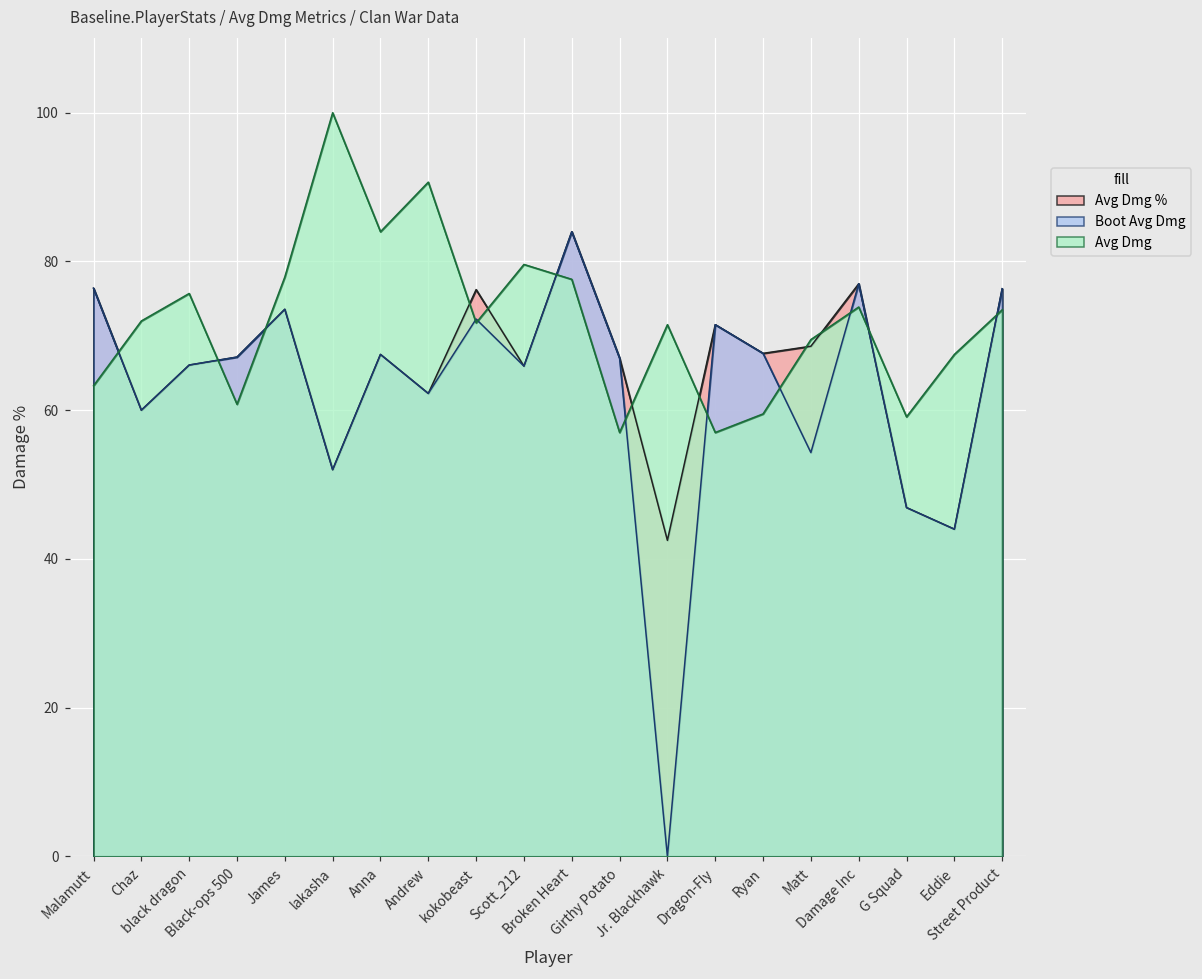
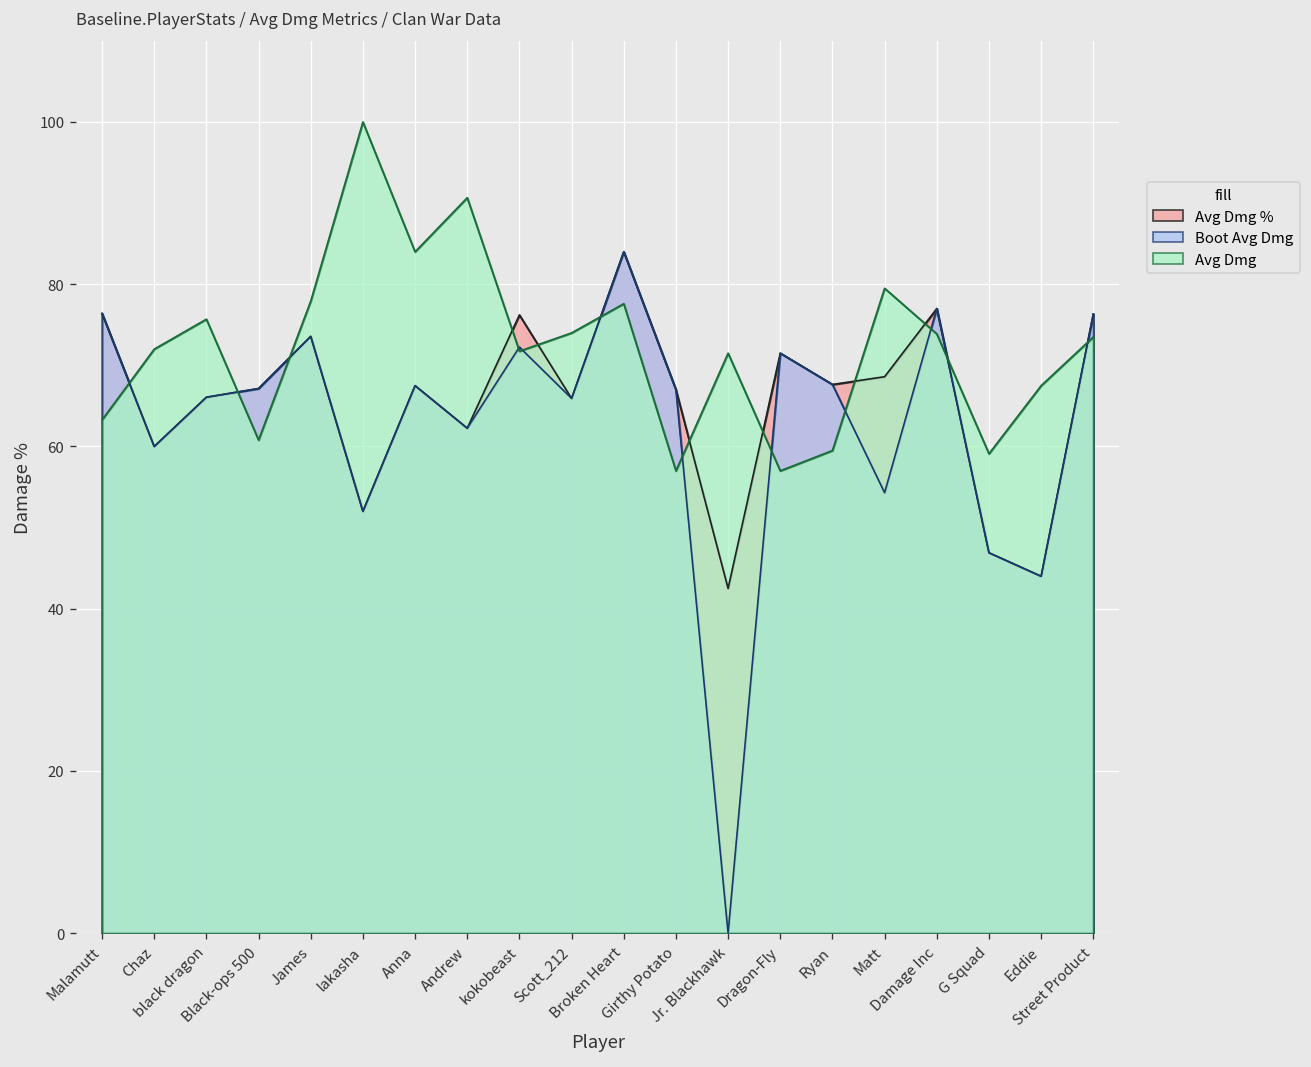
  {
    "Avg Dmg %": {
      "kokobeast": 76,
      "Jr. Blackhawk": 43,
      "Matt": 69
    },
    "Boot Avg Dmg": {
      "kokobeast": 72,
      "Jr. Blackhawk": 0,
      "Matt": 54
    },
    "Avg Dmg": {
      "Malamutt": 63,
      "Chaz": 72,
      "black dragon": 76,
      "Black-ops 500": 61,
      "James": 78,
      "lakasha": 100,
      "Anna": 84,
      "Andrew": 91,
      "kokobeast": 72,
-     "Scott_212": 80,
+     "Scott_212": 74,
      "Broken Heart": 78,
      "Girthy Potato": 57,
      "Jr. Blackhawk": 72,
      "Dragon-Fly": 57,
      "Ryan": 60,
-     "Matt": 70,
+     "Matt": 80,
      "Damage Inc": 74,
      "G Squad": 59,
      "Eddie": 68,
      "Street Product": 74
    }
  }
